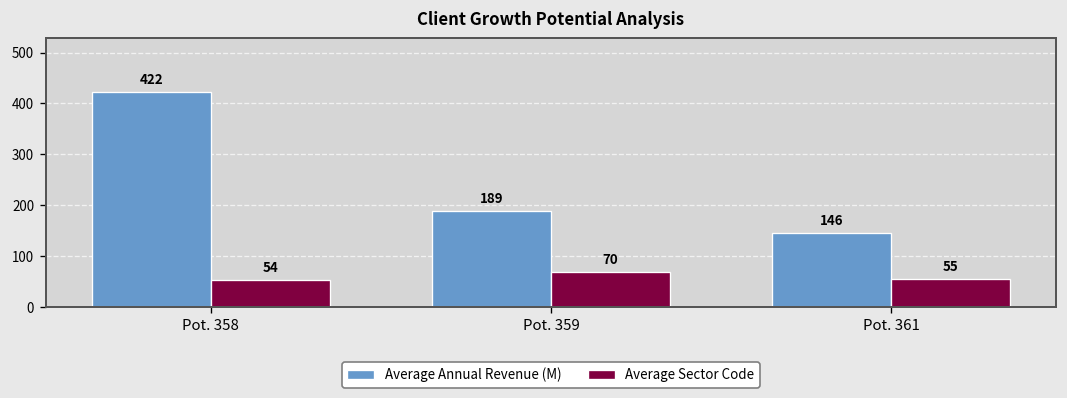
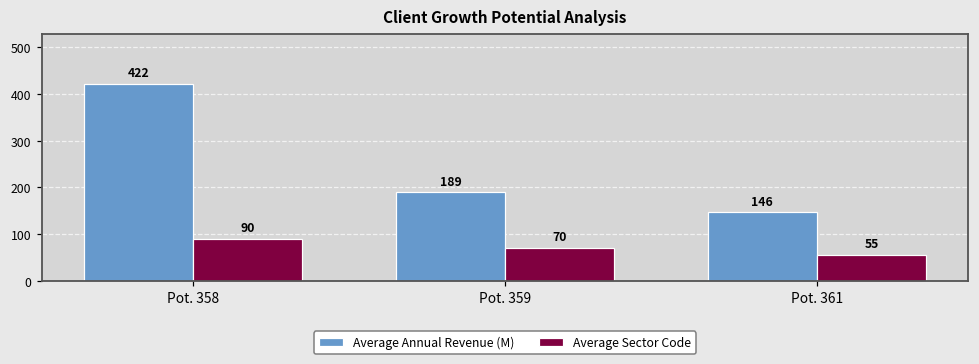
  {
    "Average Annual Revenue (M)": {
      "Pot. 358": 422,
      "Pot. 359": 189,
      "Pot. 361": 146
    },
    "Average Sector Code": {
-     "Pot. 358": 54,
+     "Pot. 358": 90,
      "Pot. 359": 70,
      "Pot. 361": 55
    }
  }
